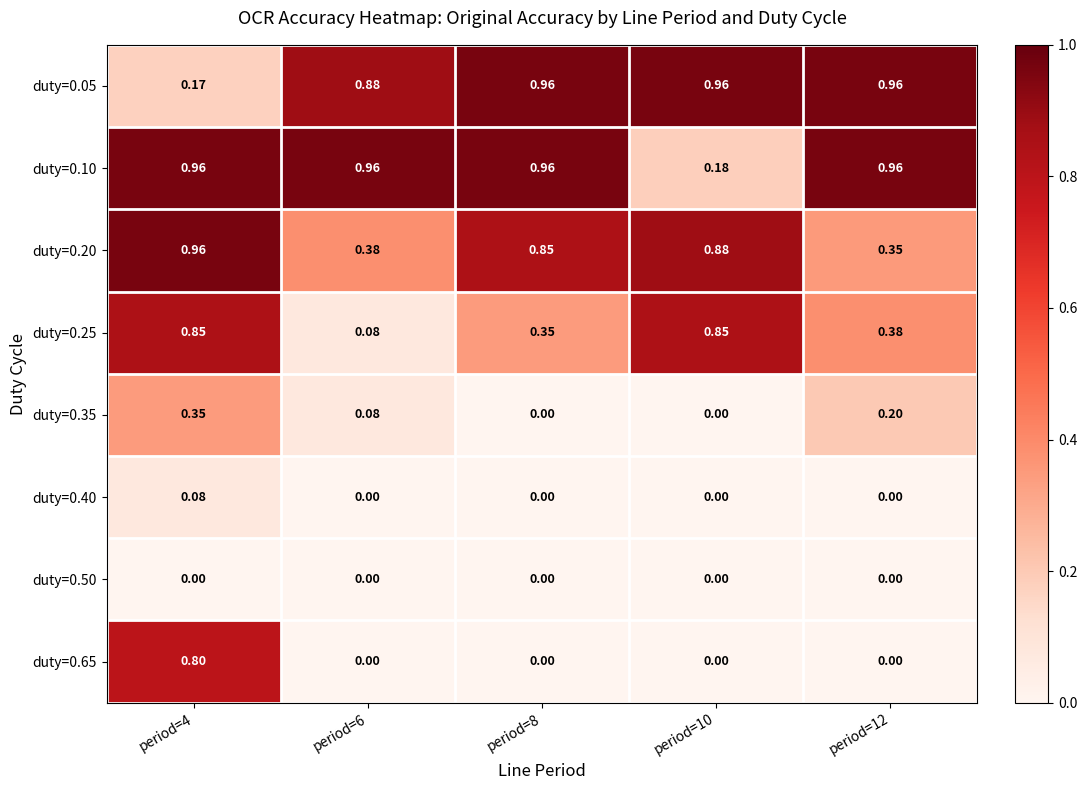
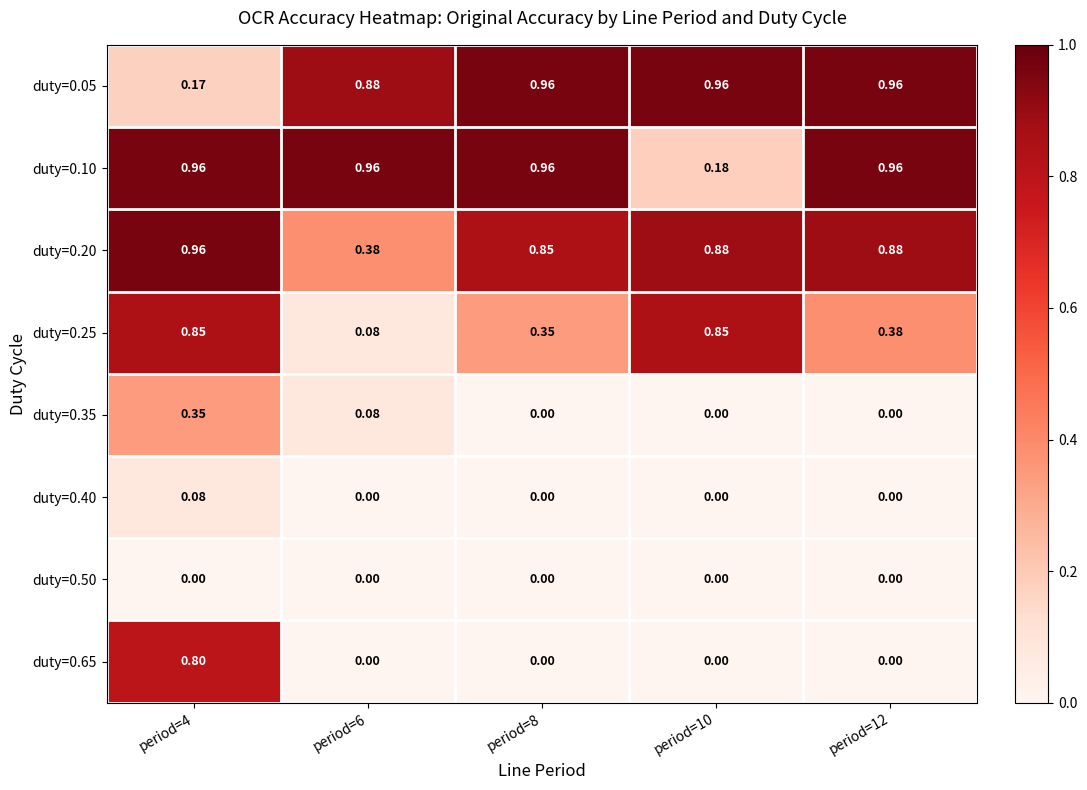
  {
    "duty=0.05": {
      "period=4": 0.17,
      "period=6": 0.88,
      "period=8": 0.96,
      "period=10": 0.96,
      "period=12": 0.96
    },
    "duty=0.10": {
      "period=4": 0.96,
      "period=6": 0.96,
      "period=8": 0.96,
      "period=10": 0.18,
      "period=12": 0.96
    },
    "duty=0.20": {
      "period=4": 0.96,
      "period=6": 0.38,
      "period=8": 0.85,
      "period=10": 0.88,
-     "period=12": 0.35
+     "period=12": 0.88
    },
    "duty=0.25": {
      "period=4": 0.85,
      "period=6": 0.08,
      "period=8": 0.35,
      "period=10": 0.85,
      "period=12": 0.38
    },
    "duty=0.35": {
      "period=4": 0.35,
      "period=6": 0.08,
      "period=8": 0.00,
      "period=10": 0.00,
-     "period=12": 0.20
+     "period=12": 0.00
    },
    "duty=0.40": {
      "period=4": 0.08,
      "period=6": 0.00,
      "period=8": 0.00,
      "period=10": 0.00,
      "period=12": 0.00
    },
    "duty=0.50": {
      "period=4": 0.00,
      "period=6": 0.00,
      "period=8": 0.00,
      "period=10": 0.00,
      "period=12": 0.00
    },
    "duty=0.65": {
      "period=4": 0.80,
      "period=6": 0.00,
      "period=8": 0.00,
      "period=10": 0.00,
      "period=12": 0.00
    }
  }
